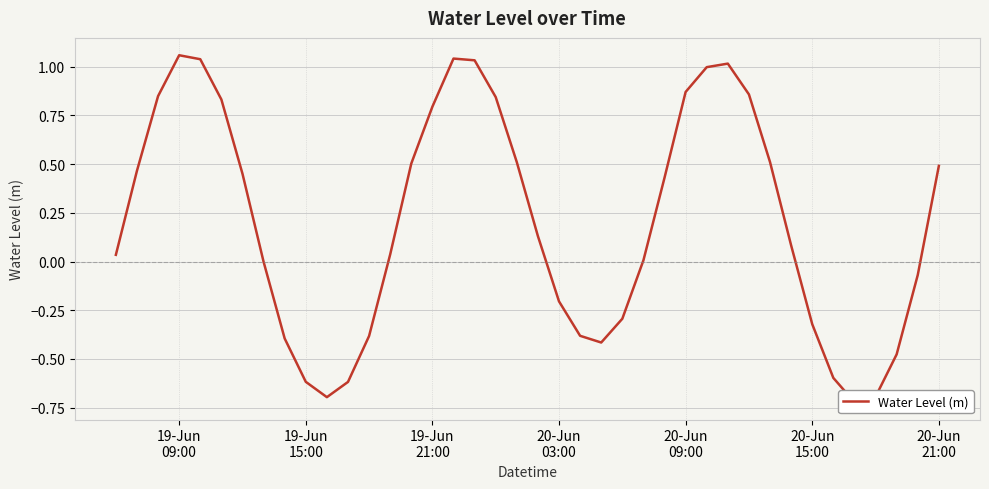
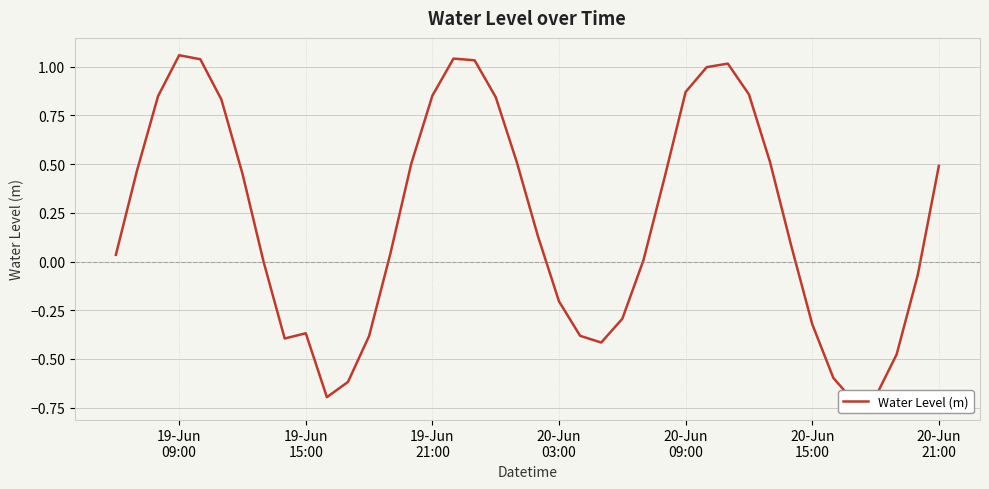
  {
    "19-Jun 09:00": 1.06,
-   "19-Jun 15:00": -0.62,
-   "19-Jun 21:00": 0.79,
+   "19-Jun 15:00": -0.37,
+   "19-Jun 21:00": 0.85,
    "20-Jun 03:00": -0.20,
    "20-Jun 09:00": 0.87,
    "20-Jun 15:00": -0.32,
    "20-Jun 21:00": 0.49
  }
